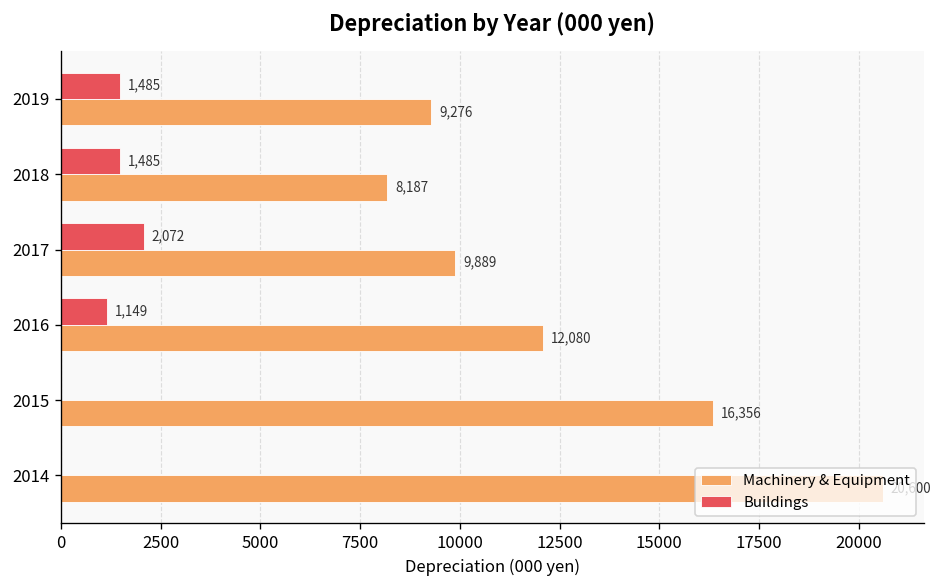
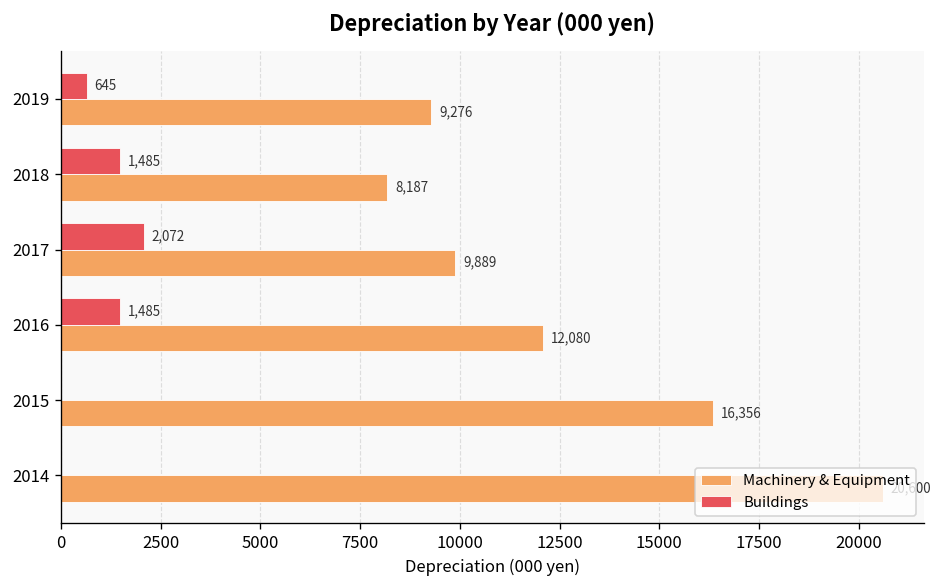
  {
    "Machinery & Equipment": {
      "2019": "9,276",
      "2018": "8,187",
      "2017": "9,889",
      "2016": "12,080",
      "2015": "16,356"
    },
    "Buildings": {
-     "2019": "1,485",
+     "2019": "645",
      "2018": "1,485",
      "2017": "2,072",
-     "2016": "1,149"
+     "2016": "1,485"
    }
  }
